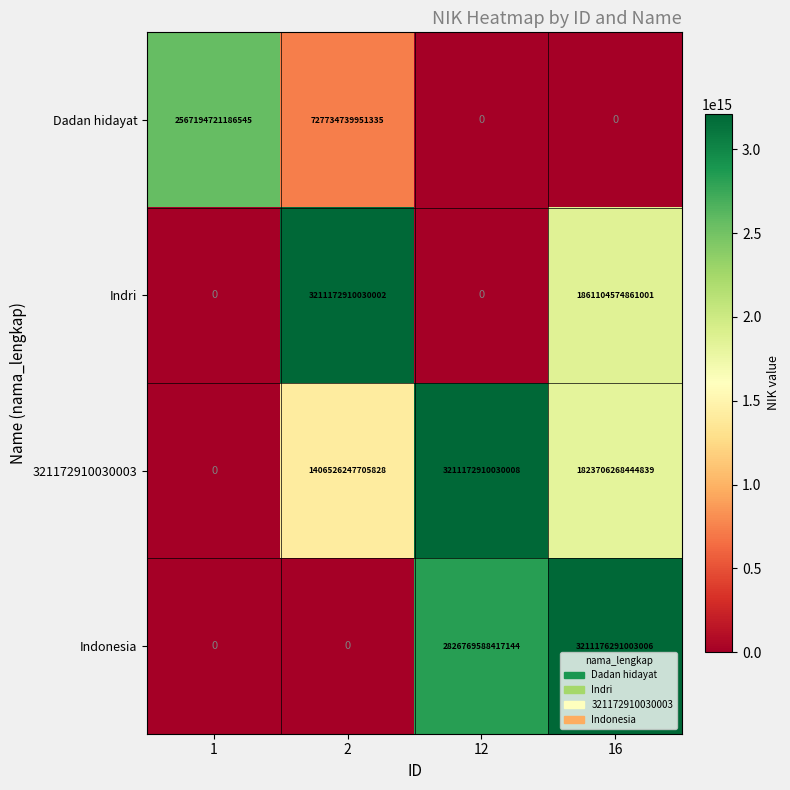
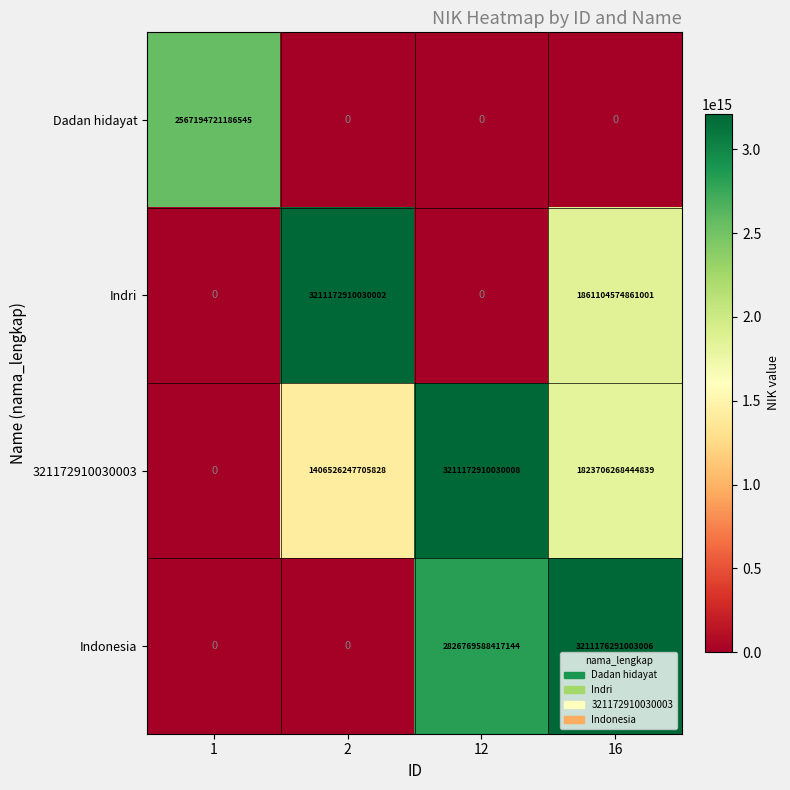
  {
    "Dadan hidayat": {
      "1": 2567194721186545,
-     "2": 727734739951335,
+     "2": 0,
      "12": 0,
      "16": 0
    },
    "Indri": {
      "1": 0,
      "2": 3211172910030002,
      "12": 0,
      "16": 1861104574861001
    },
    "321172910030003": {
      "1": 0,
      "2": 1406526247705828,
      "12": 3211172910030008,
      "16": 1823706268444839
    },
    "Indonesia": {
      "1": 0,
      "2": 0,
      "12": 2826769588417144,
      "16": 3211176291003006
    }
  }
